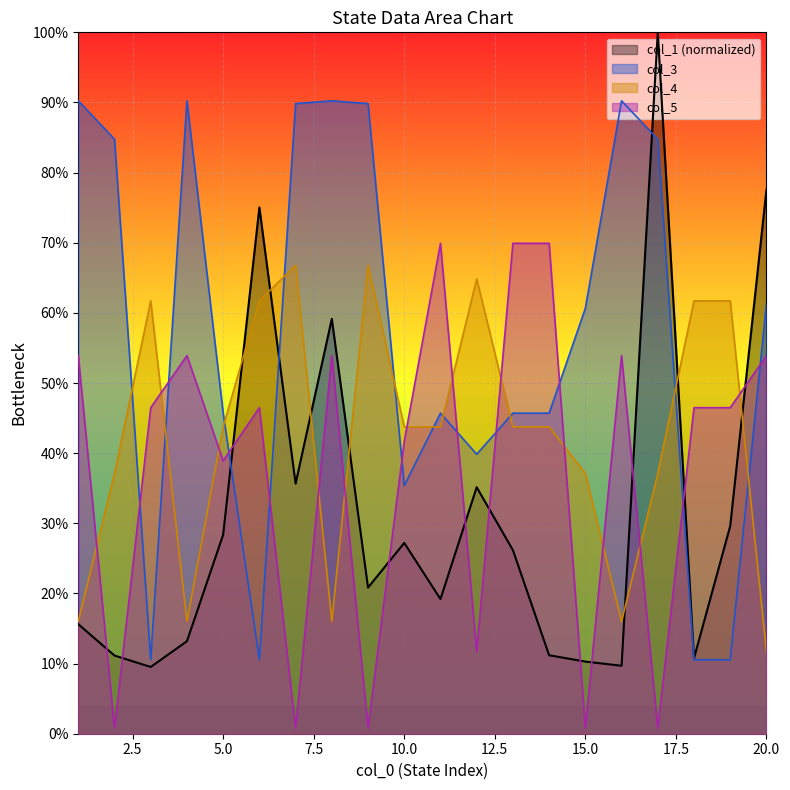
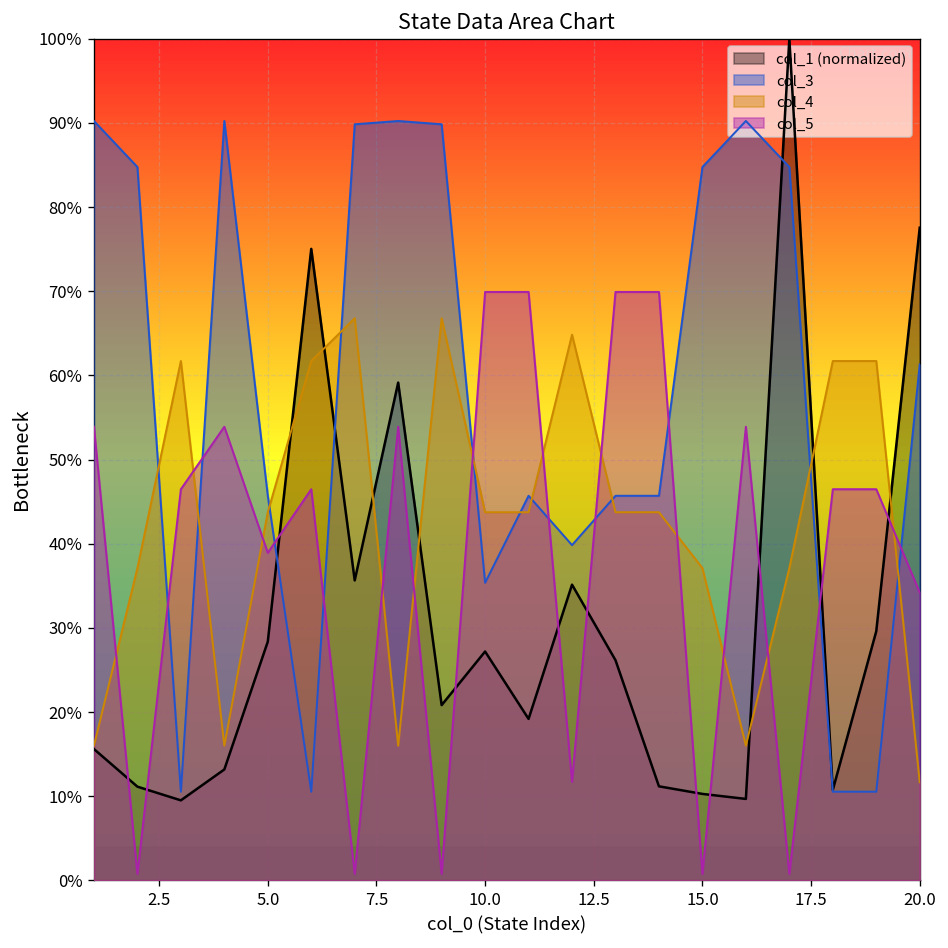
  {
    "col_3": {
      "5.0": "46%",
      "10.0": "35%",
-     "15.0": "61%",
+     "15.0": "85%",
      "20.0": "61%"
    },
    "col_4": {
      "5.0": "44%",
      "10.0": "44%",
      "15.0": "37%",
      "20.0": "12%"
    },
    "col_5": {
      "5.0": "39%",
-     "10.0": "42%",
-     "20.0": "54%"
+     "10.0": "70%",
+     "20.0": "34%"
    }
  }
